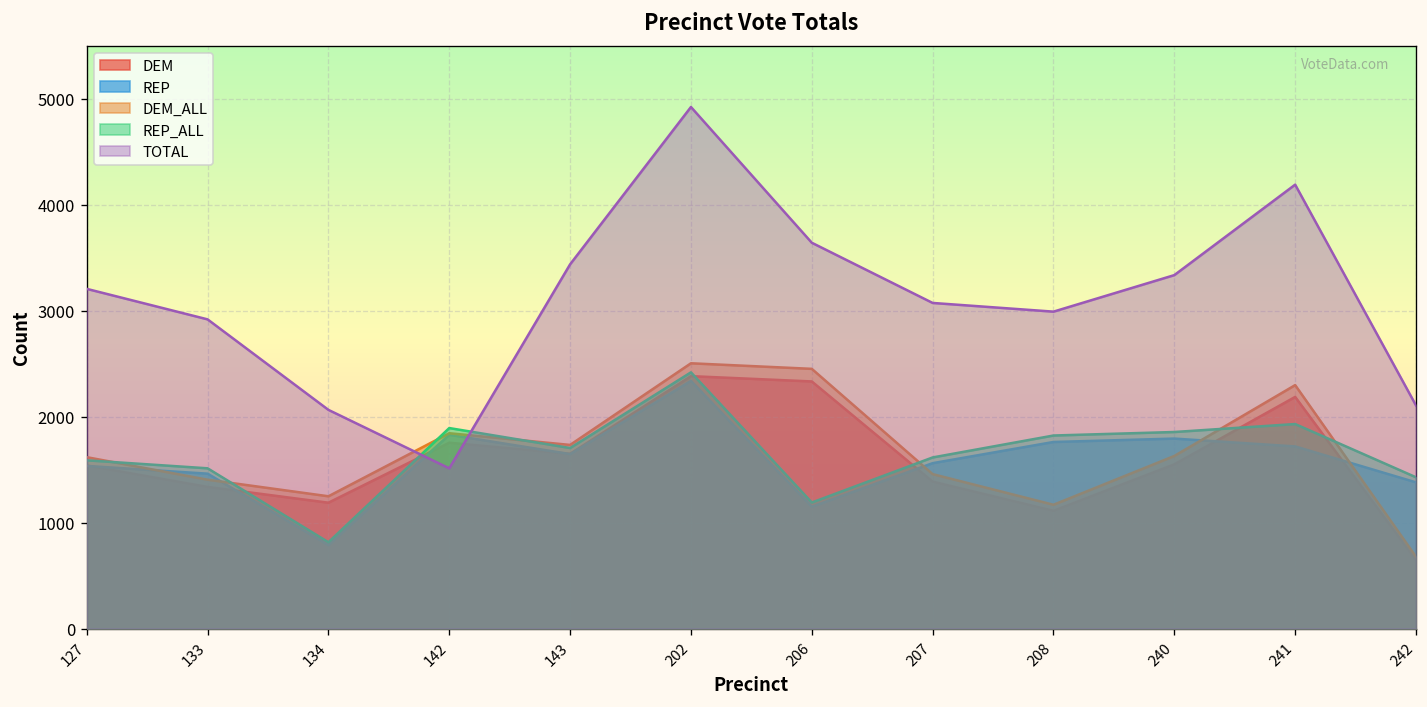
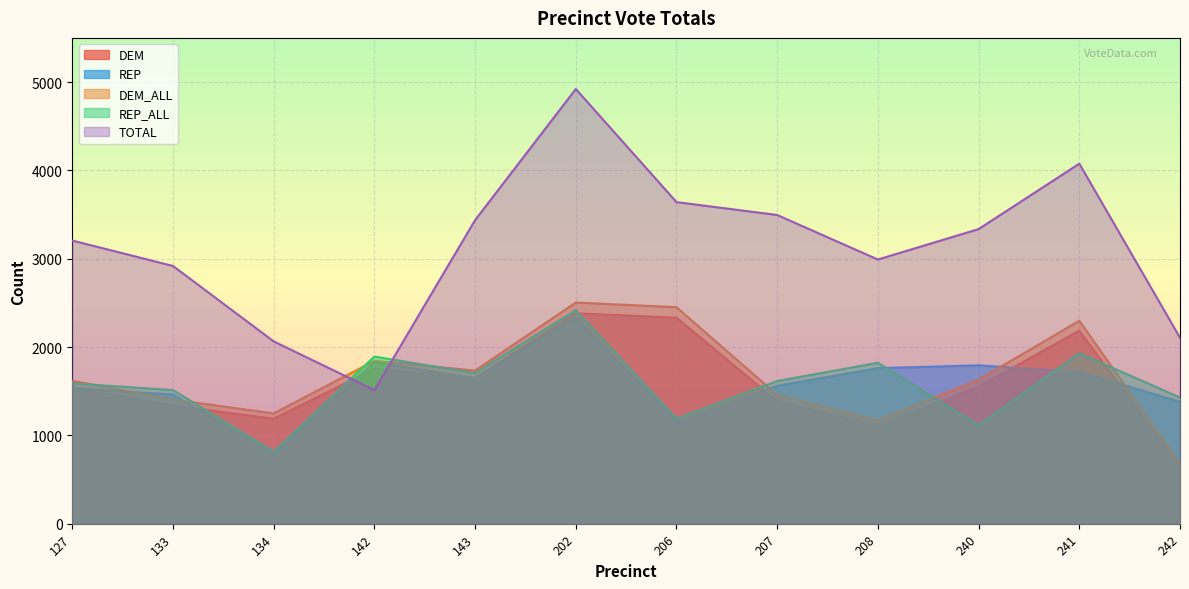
  {
    "REP": {
      "133": 1500,
      "202": 2300,
      "206": 1200,
      "207": 1600,
      "208": 1800,
      "240": 1800,
      "241": 1700,
      "242": 1400
    },
    "REP_ALL": {
      "127": 1600,
      "133": 1500,
      "142": 1900,
      "143": 1700,
      "202": 2400,
      "206": 1200,
      "207": 1600,
      "208": 1800,
-     "240": 1900,
+     "240": 1100,
      "241": 1900,
      "242": 1400
    },
    "TOTAL": {
      "127": 3200,
      "133": 2900,
      "134": 2100,
      "142": 1500,
      "143": 3400,
      "202": 4900,
      "206": 3600,
-     "207": 3100,
+     "207": 3500,
      "208": 3000,
      "240": 3300,
-     "241": 4200,
+     "241": 4100,
      "242": 2100
    }
  }
